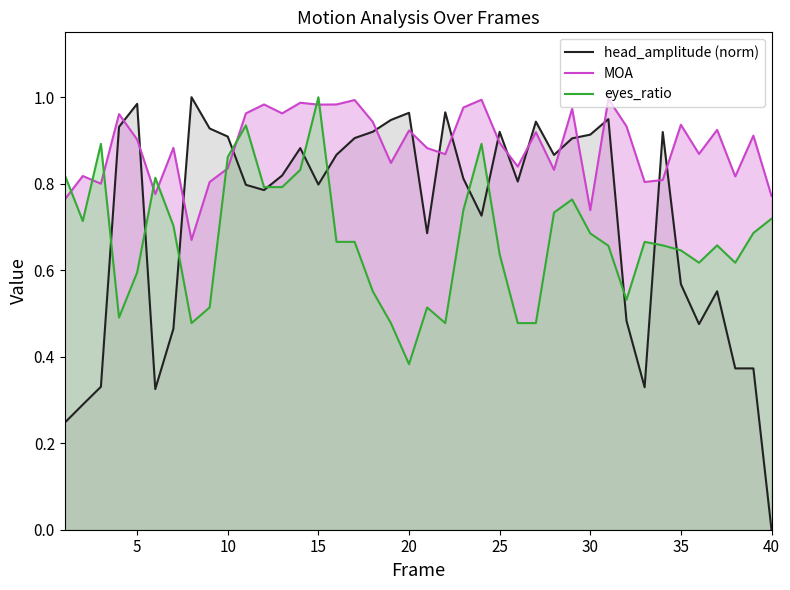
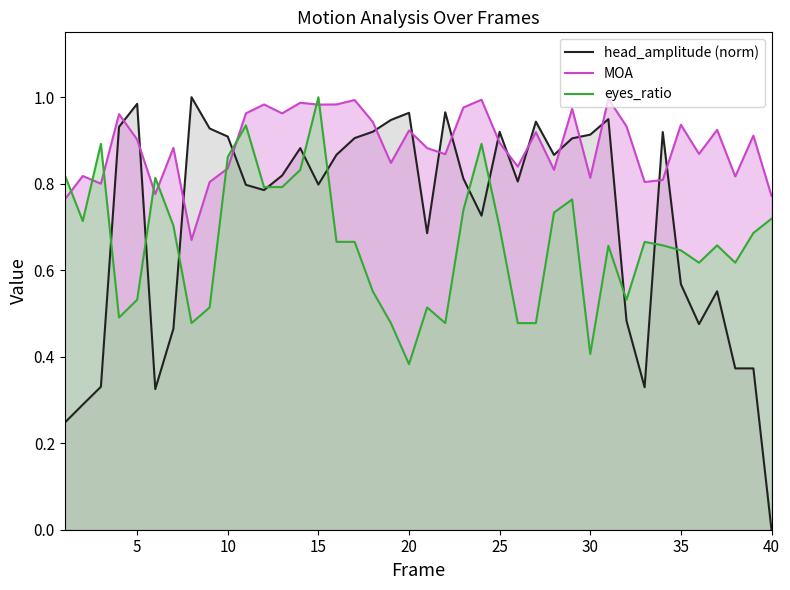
  {
    "head_amplitude (norm)": {
      "5": 0.98,
      "10": 0.91,
      "15": 0.80,
      "20": 0.96,
      "25": 0.92,
      "30": 0.91,
      "35": 0.57,
      "40": 0.00
    },
    "MOA": {
      "5": 0.90,
      "10": 0.84,
      "15": 0.98,
      "20": 0.92,
      "25": 0.89,
-     "30": 0.74,
+     "30": 0.81,
      "35": 0.94,
      "40": 0.77
    },
    "eyes_ratio": {
-     "5": 0.59,
+     "5": 0.53,
      "10": 0.86,
      "15": 1.00,
      "20": 0.38,
-     "25": 0.64,
-     "30": 0.69,
+     "25": 0.70,
+     "30": 0.41,
      "35": 0.65,
      "40": 0.72
    }
  }
